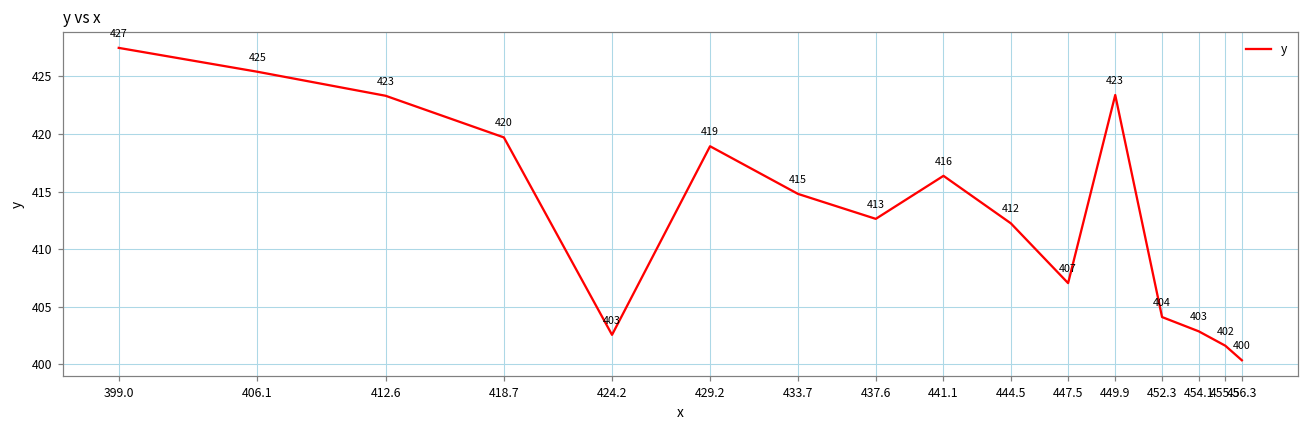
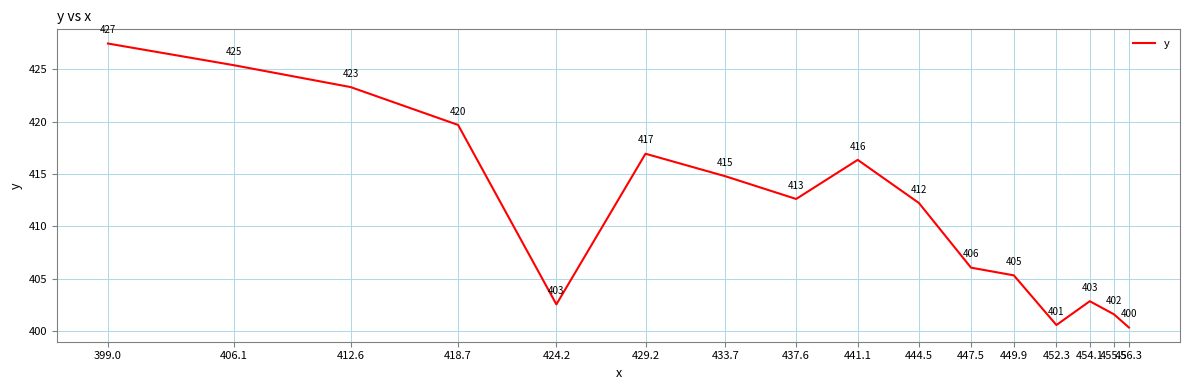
  {
    "399.0": 427,
    "406.1": 425,
    "412.6": 423,
    "418.7": 420,
    "424.2": 403,
-   "429.2": 419,
+   "429.2": 417,
    "433.7": 415,
    "437.6": 413,
    "441.1": 416,
    "444.5": 412,
-   "447.5": 407,
-   "449.9": 423,
-   "452.3": 404,
+   "447.5": 406,
+   "449.9": 405,
+   "452.3": 401,
    "454.1": 403
  }
